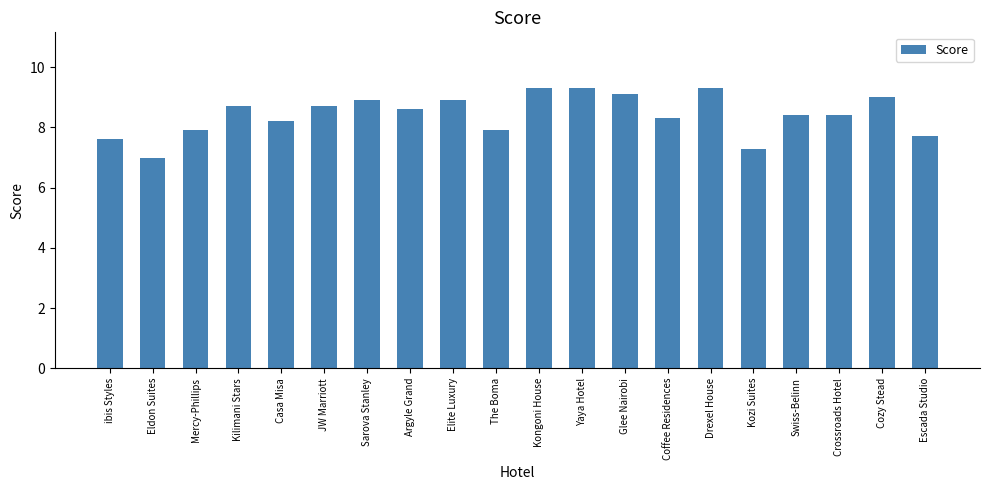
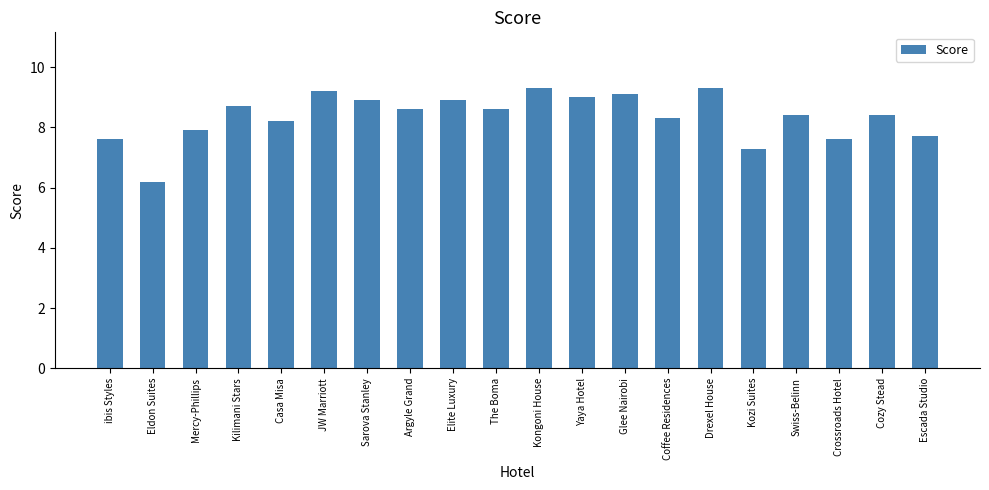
  {
    "ibis Styles": 7.6,
-   "Eldon Suites": 7.0,
+   "Eldon Suites": 6.2,
    "Mercy-Phillips": 7.9,
    "Kilimani Stars": 8.7,
    "Casa Misa": 8.2,
-   "JW Marriott": 8.7,
+   "JW Marriott": 9.2,
    "Sarova Stanley": 8.9,
    "Argyle Grand": 8.6,
    "Elite Luxury": 8.9,
-   "The Boma": 7.9,
+   "The Boma": 8.6,
    "Kongoni House": 9.3,
-   "Yaya Hotel": 9.3,
+   "Yaya Hotel": 9.0,
    "Glee Nairobi": 9.1,
    "Coffee Residences": 8.3,
    "Drexel House": 9.3,
    "Kozi Suites": 7.3,
    "Swiss-Belinn": 8.4,
-   "Crossroads Hotel": 8.4,
-   "Cozy Stead": 9.0,
+   "Crossroads Hotel": 7.6,
+   "Cozy Stead": 8.4,
    "Escada Studio": 7.7
  }
